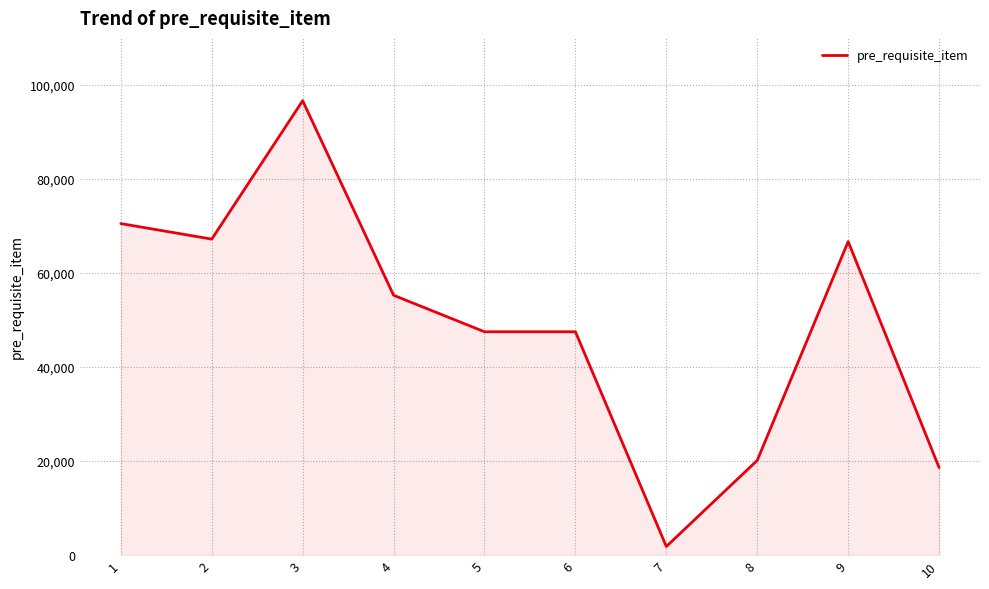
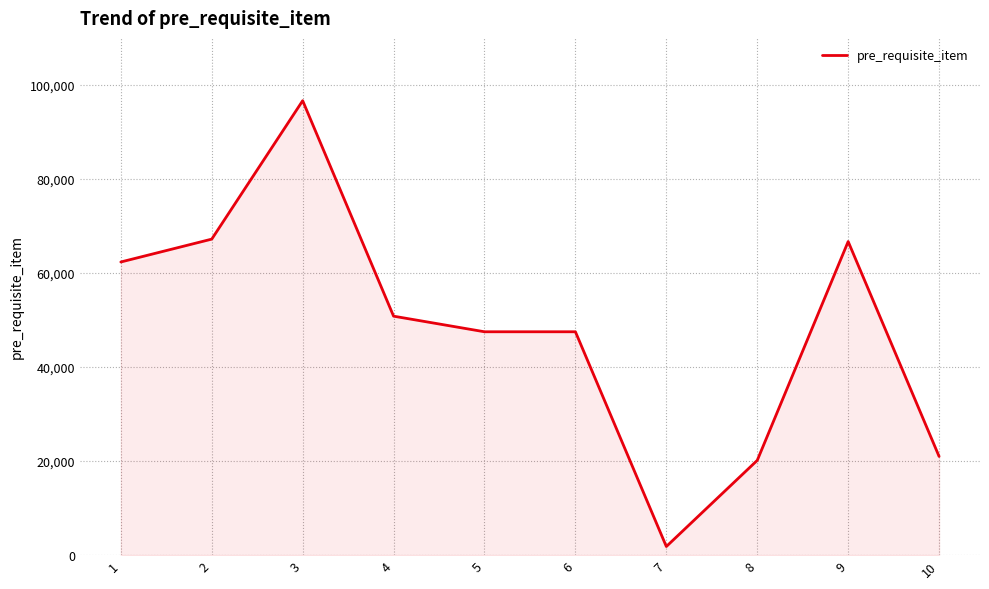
  {
-   "1": "71,000",
+   "1": "62,000",
    "2": "67,000",
    "3": "97,000",
-   "4": "55,000",
+   "4": "51,000",
    "5": "47,000",
    "6": "47,000",
    "7": "2,000",
    "8": "20,000",
    "9": "67,000",
-   "10": "19,000"
+   "10": "21,000"
  }
